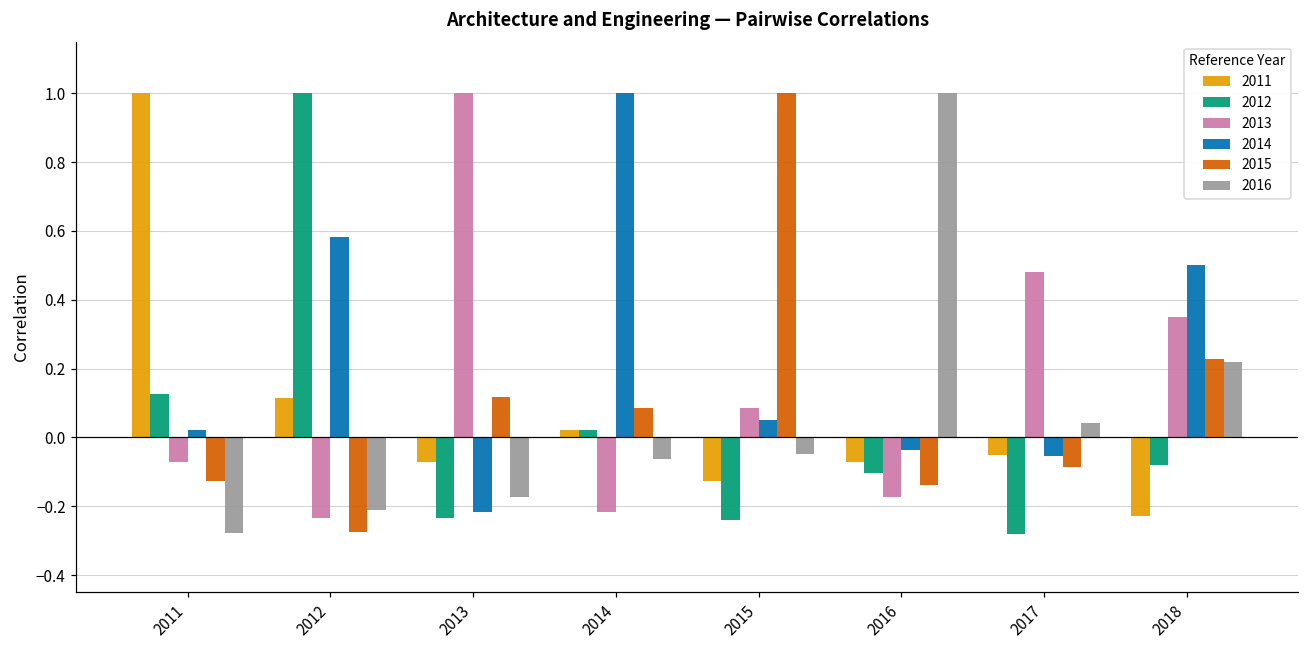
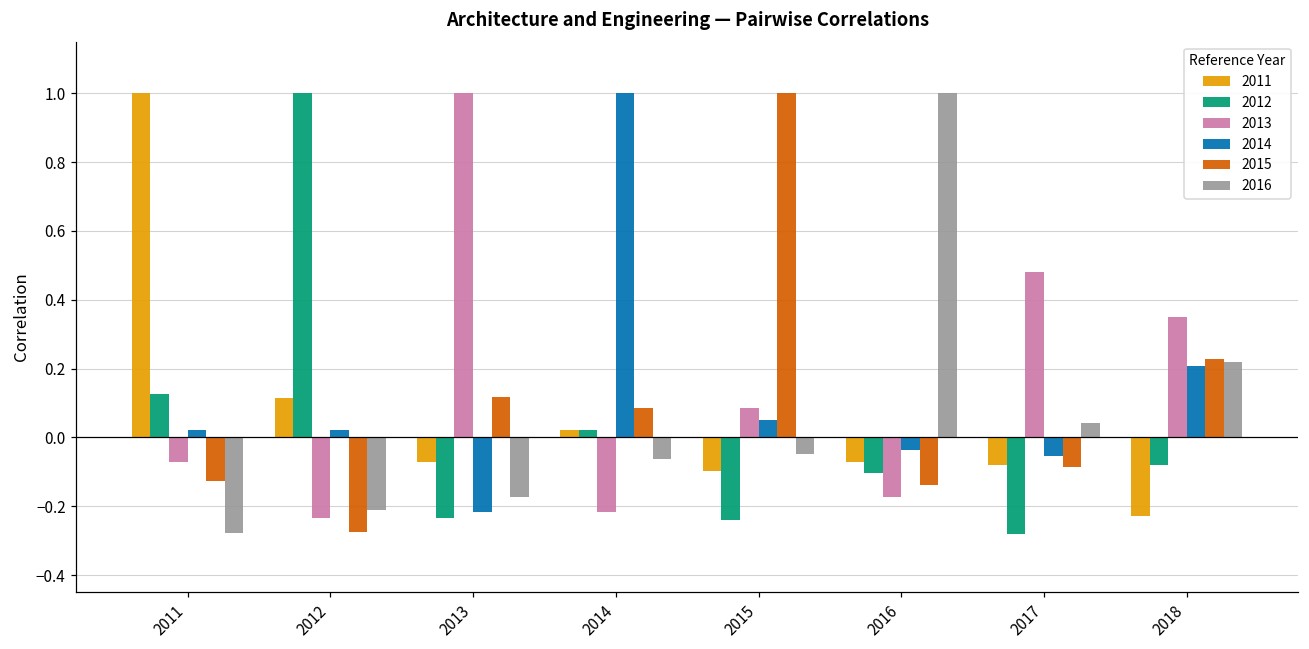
  {
    "2011": {
      "2011": 1.00,
      "2012": 0.11,
      "2013": -0.07,
      "2014": 0.02,
-     "2015": -0.13,
+     "2015": -0.10,
      "2016": -0.07,
-     "2017": -0.05,
+     "2017": -0.08,
      "2018": -0.23
    },
    "2012": {
      "2011": 0.12,
      "2012": 1.00,
      "2013": -0.23,
      "2014": 0.02,
      "2015": -0.24,
      "2016": -0.10,
      "2017": -0.28,
      "2018": -0.08
    },
    "2013": {
      "2011": -0.07,
      "2012": -0.23,
      "2013": 1.00,
      "2014": -0.22,
      "2015": 0.09,
      "2016": -0.17,
      "2017": 0.48,
      "2018": 0.35
    },
    "2014": {
      "2011": 0.02,
-     "2012": 0.58,
+     "2012": 0.02,
      "2013": -0.22,
      "2014": 1.00,
      "2015": 0.05,
      "2016": -0.04,
      "2017": -0.05,
-     "2018": 0.50
+     "2018": 0.21
    },
    "2015": {
      "2011": -0.13,
      "2012": -0.27,
      "2013": 0.12,
      "2014": 0.08,
      "2015": 1.00,
      "2016": -0.14,
      "2017": -0.09,
      "2018": 0.23
    },
    "2016": {
      "2011": -0.28,
      "2012": -0.21,
      "2013": -0.17,
      "2014": -0.06,
      "2015": -0.05,
      "2016": 1.00,
      "2017": 0.04,
      "2018": 0.22
    }
  }
